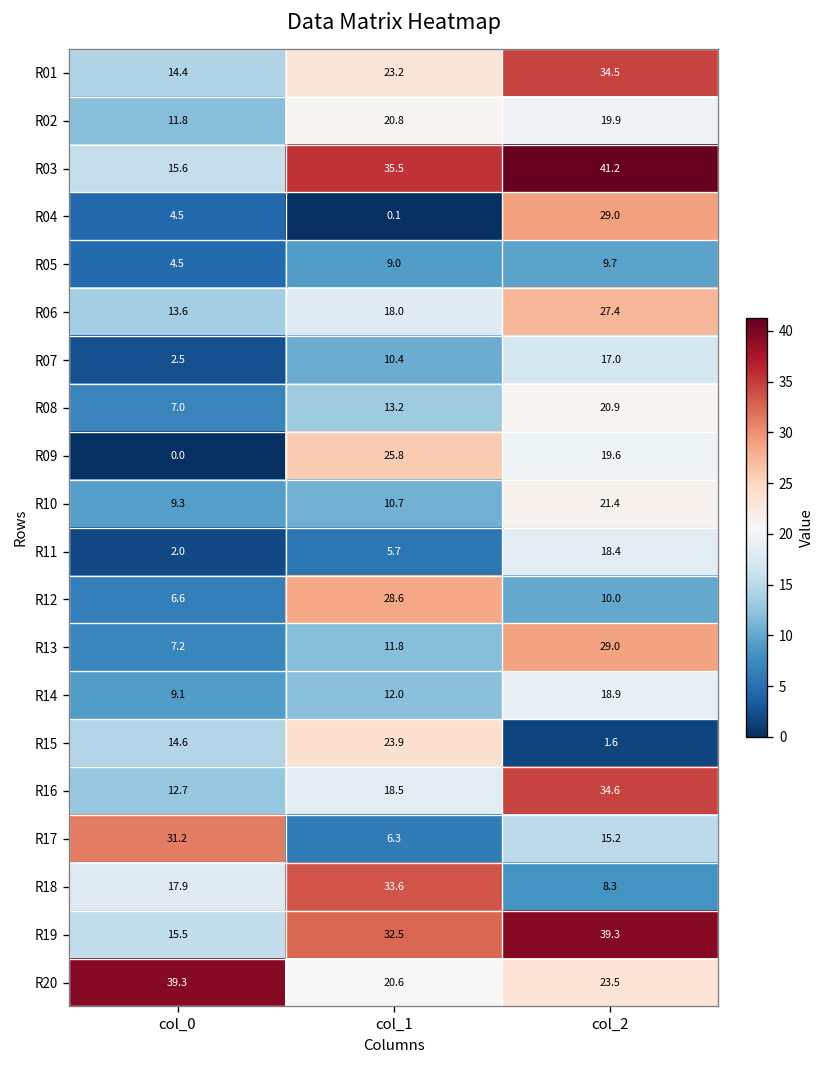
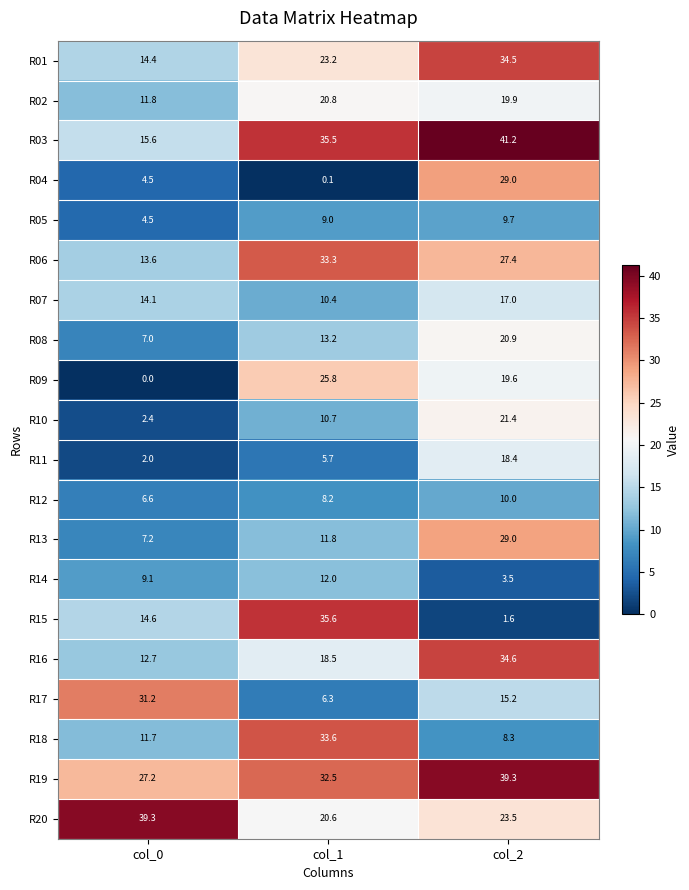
  {
    "R01": {
      "col_0": 14.4,
      "col_1": 23.2,
      "col_2": 34.5
    },
    "R02": {
      "col_0": 11.8,
      "col_1": 20.8,
      "col_2": 19.9
    },
    "R03": {
      "col_0": 15.6,
      "col_1": 35.5,
      "col_2": 41.2
    },
    "R04": {
      "col_0": 4.5,
      "col_1": 0.1,
      "col_2": 29.0
    },
    "R05": {
      "col_0": 4.5,
      "col_1": 9.0,
      "col_2": 9.7
    },
    "R06": {
      "col_0": 13.6,
-     "col_1": 18.0,
+     "col_1": 33.3,
      "col_2": 27.4
    },
    "R07": {
-     "col_0": 2.5,
+     "col_0": 14.1,
      "col_1": 10.4,
      "col_2": 17.0
    },
    "R08": {
      "col_0": 7.0,
      "col_1": 13.2,
      "col_2": 20.9
    },
    "R09": {
      "col_0": 0.0,
      "col_1": 25.8,
      "col_2": 19.6
    },
    "R10": {
-     "col_0": 9.3,
+     "col_0": 2.4,
      "col_1": 10.7,
      "col_2": 21.4
    },
    "R11": {
      "col_0": 2.0,
      "col_1": 5.7,
      "col_2": 18.4
    },
    "R12": {
      "col_0": 6.6,
-     "col_1": 28.6,
+     "col_1": 8.2,
      "col_2": 10.0
    },
    "R13": {
      "col_0": 7.2,
      "col_1": 11.8,
      "col_2": 29.0
    },
    "R14": {
      "col_0": 9.1,
      "col_1": 12.0,
-     "col_2": 18.9
+     "col_2": 3.5
    },
    "R15": {
      "col_0": 14.6,
-     "col_1": 23.9,
+     "col_1": 35.6,
      "col_2": 1.6
    },
    "R16": {
      "col_0": 12.7,
      "col_1": 18.5,
      "col_2": 34.6
    },
    "R17": {
      "col_0": 31.2,
      "col_1": 6.3,
      "col_2": 15.2
    },
    "R18": {
-     "col_0": 17.9,
+     "col_0": 11.7,
      "col_1": 33.6,
      "col_2": 8.3
    },
    "R19": {
-     "col_0": 15.5,
+     "col_0": 27.2,
      "col_1": 32.5,
      "col_2": 39.3
    },
    "R20": {
      "col_0": 39.3,
      "col_1": 20.6,
      "col_2": 23.5
    }
  }
